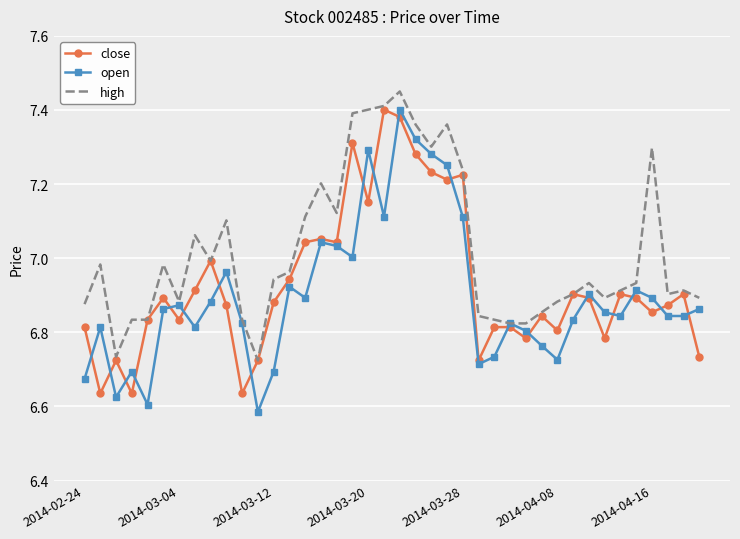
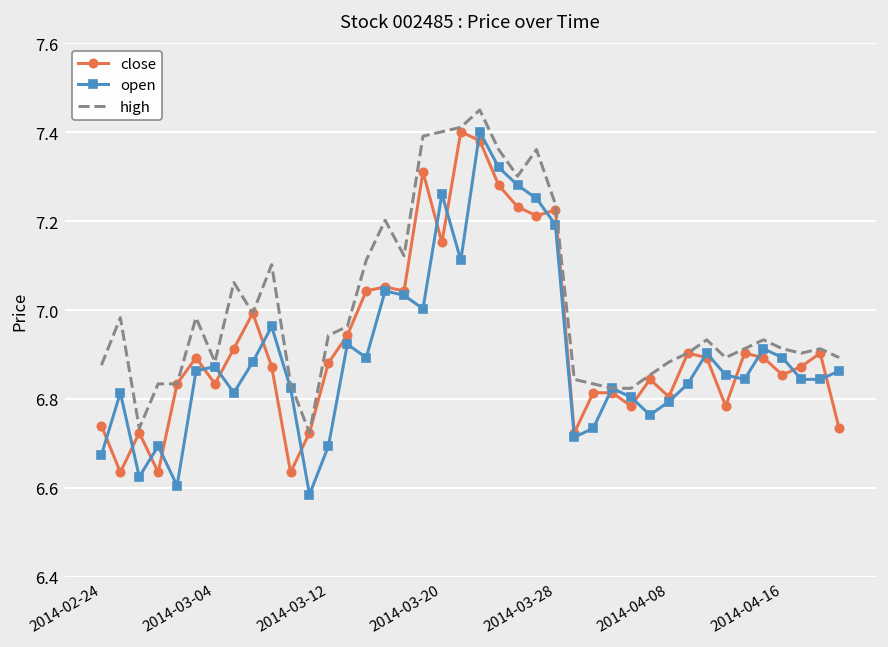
  {
    "close": {
-     "2014-02-24": 6.81,
+     "2014-02-24": 6.74,
      "2014-03-04": 6.83,
      "2014-03-12": 6.88,
      "2014-03-20": 7.15,
      "2014-03-28": 7.23,
      "2014-04-08": 6.81,
      "2014-04-16": 6.85
    },
    "open": {
      "2014-02-24": 6.67,
      "2014-03-04": 6.87,
      "2014-03-12": 6.69,
-     "2014-03-20": 7.29,
-     "2014-03-28": 7.11,
-     "2014-04-08": 6.73,
+     "2014-03-20": 7.26,
+     "2014-03-28": 7.19,
+     "2014-04-08": 6.79,
      "2014-04-16": 6.89
    },
    "high": {
      "2014-02-24": 6.88,
      "2014-03-04": 6.88,
      "2014-03-12": 6.94,
      "2014-03-20": 7.40,
      "2014-03-28": 7.24,
      "2014-04-08": 6.88,
-     "2014-04-16": 7.30
+     "2014-04-16": 6.91
    }
  }
